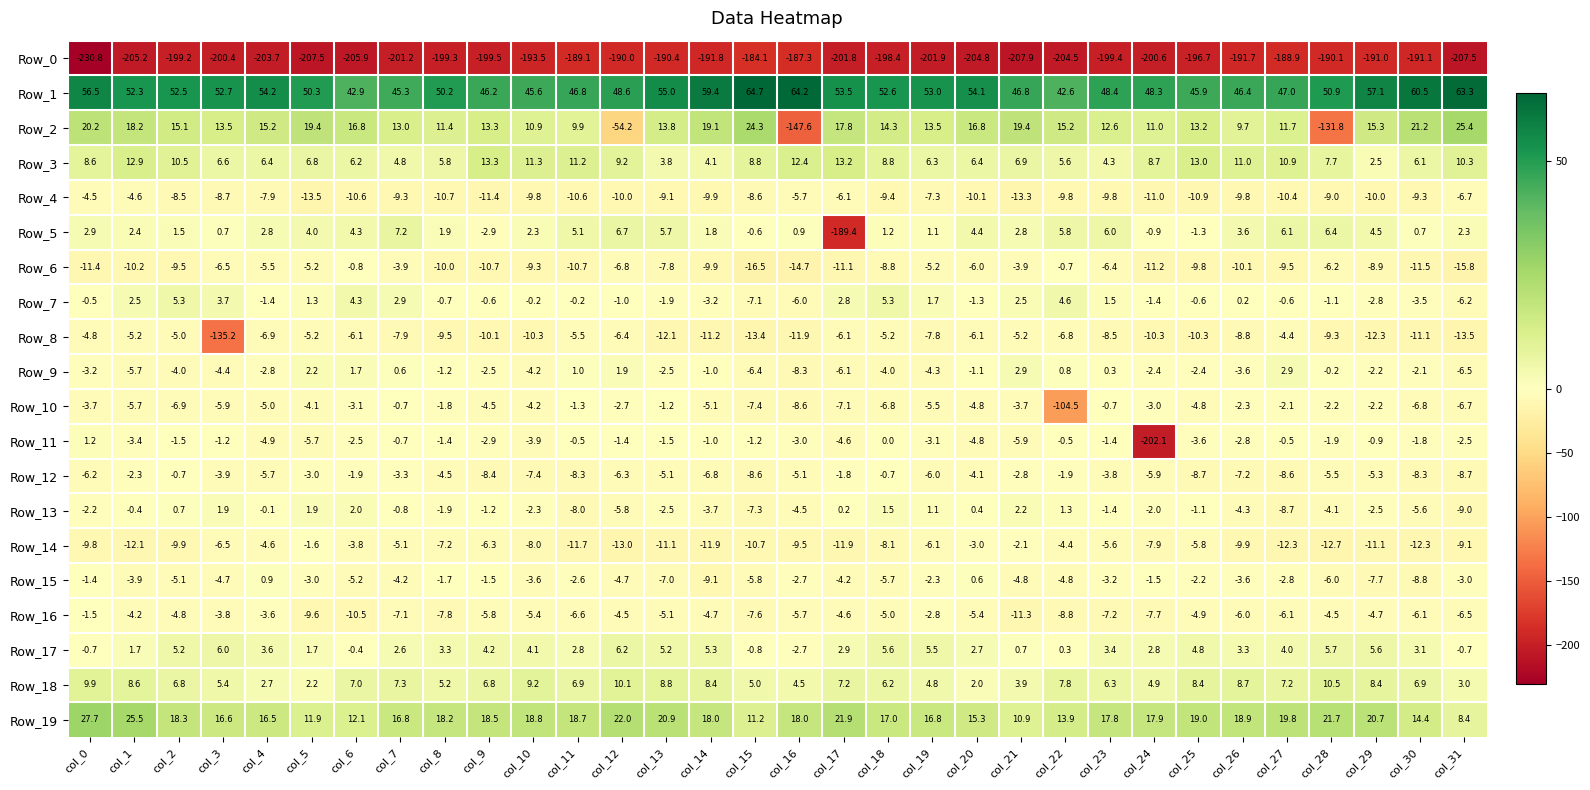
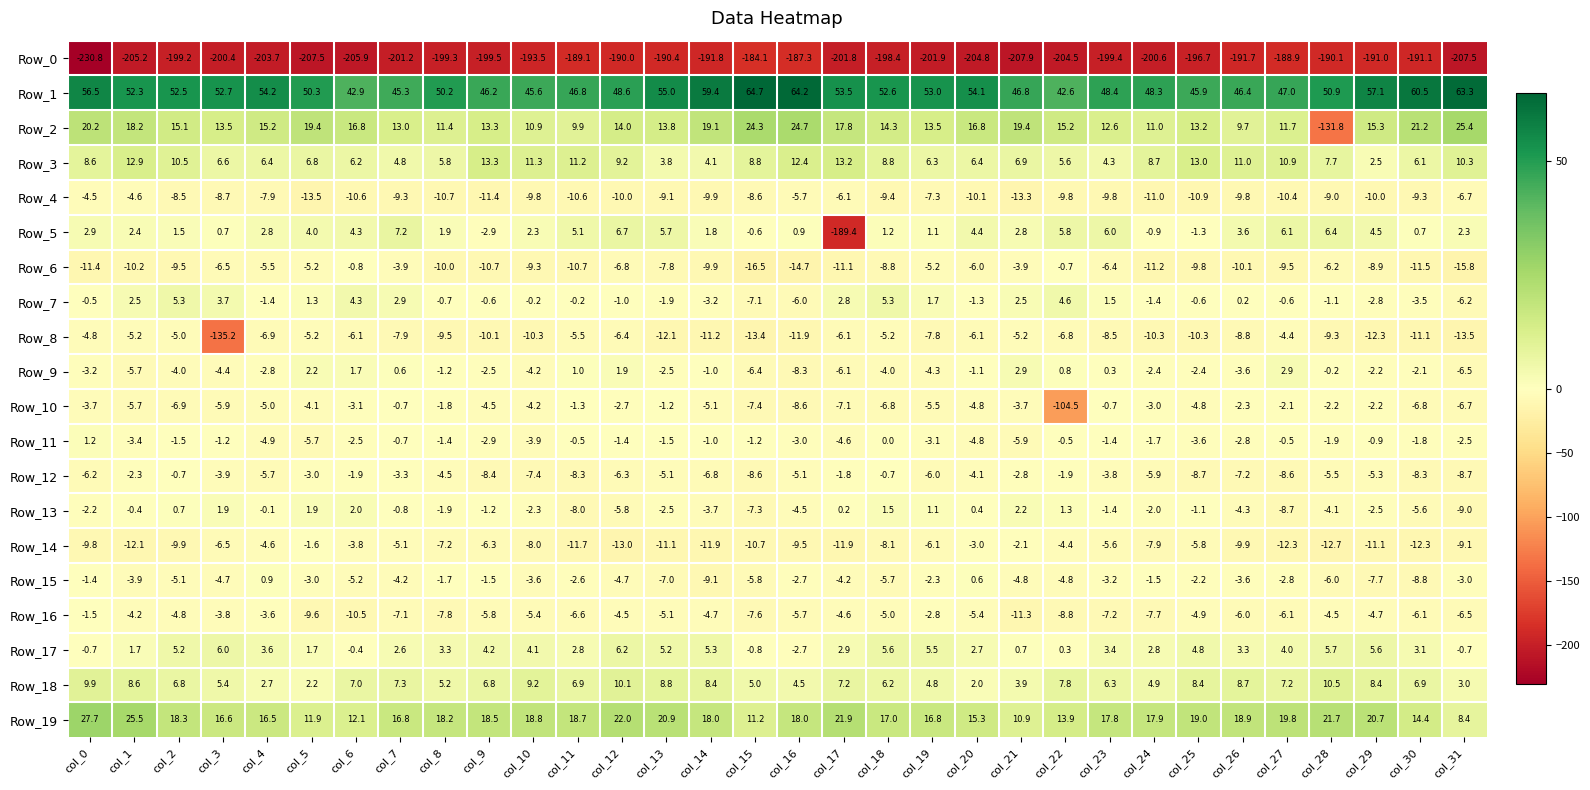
  {
    "Row_2": {
      "col_0": 20.2,
      "col_1": 18.2,
      "col_2": 15.1,
      "col_3": 13.5,
      "col_4": 15.2,
      "col_5": 19.4,
      "col_6": 16.8,
      "col_7": 13.0,
      "col_8": 11.4,
      "col_9": 13.3,
      "col_10": 10.9,
      "col_11": 9.9,
-     "col_12": -54.2,
+     "col_12": 14.0,
      "col_13": 13.8,
      "col_14": 19.1,
      "col_15": 24.3,
-     "col_16": -147.6,
+     "col_16": 24.7,
      "col_17": 17.8,
      "col_18": 14.3,
      "col_19": 13.5,
      "col_20": 16.8,
      "col_21": 19.4,
      "col_22": 15.2,
      "col_23": 12.6,
      "col_24": 11.0,
      "col_25": 13.2,
      "col_26": 9.7,
      "col_27": 11.7,
      "col_28": -131.8,
      "col_29": 15.3,
      "col_30": 21.2,
      "col_31": 25.4
    },
    "Row_11": {
      "col_0": 1.2,
      "col_1": -3.4,
      "col_2": -1.5,
      "col_3": -1.2,
      "col_4": -4.9,
      "col_5": -5.7,
      "col_6": -2.5,
      "col_7": -0.7,
      "col_8": -1.4,
      "col_9": -2.9,
      "col_10": -3.9,
      "col_11": -0.5,
      "col_12": -1.4,
      "col_13": -1.5,
      "col_14": -1.0,
      "col_15": -1.2,
      "col_16": -3.0,
      "col_17": -4.6,
      "col_18": 0.0,
      "col_19": -3.1,
      "col_20": -4.8,
      "col_21": -5.9,
      "col_22": -0.5,
      "col_23": -1.4,
-     "col_24": -202.1,
+     "col_24": -1.7,
      "col_25": -3.6,
      "col_26": -2.8,
      "col_27": -0.5,
      "col_28": -1.9,
      "col_29": -0.9,
      "col_30": -1.8,
      "col_31": -2.5
    }
  }
